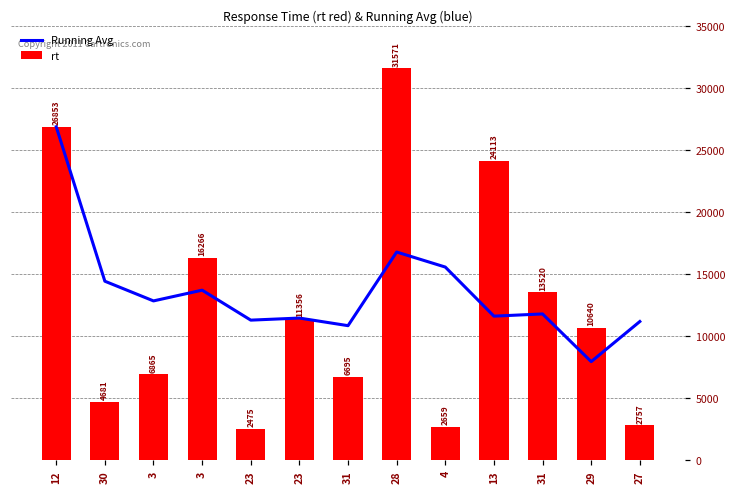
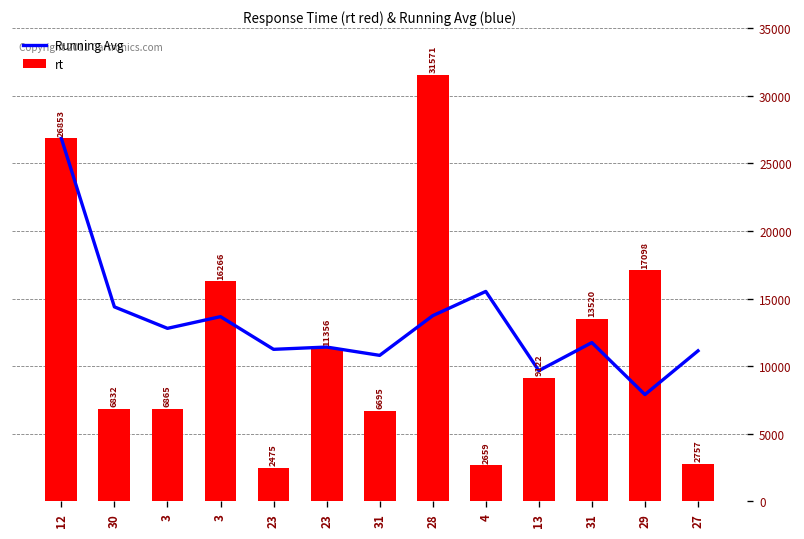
  {
    "rt": {
      "12": 26853,
-     "30": 4681,
+     "30": 6832,
      "28": 31571,
      "4": 2659,
-     "13": 24113,
-     "29": 10640,
+     "13": 9122,
+     "29": 17098,
      "27": 2757
    },
    "Running Avg": {
      "30": 14400,
-     "28": 16700,
+     "28": 13700,
      "4": 15500,
-     "13": 11600,
+     "13": 9700,
      "29": 7900,
      "27": 11100
    }
  }
